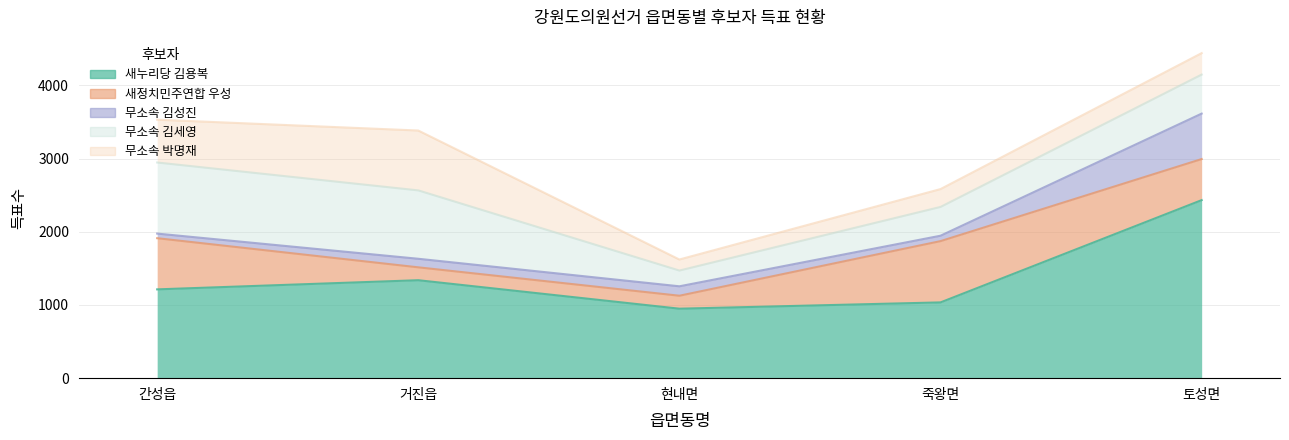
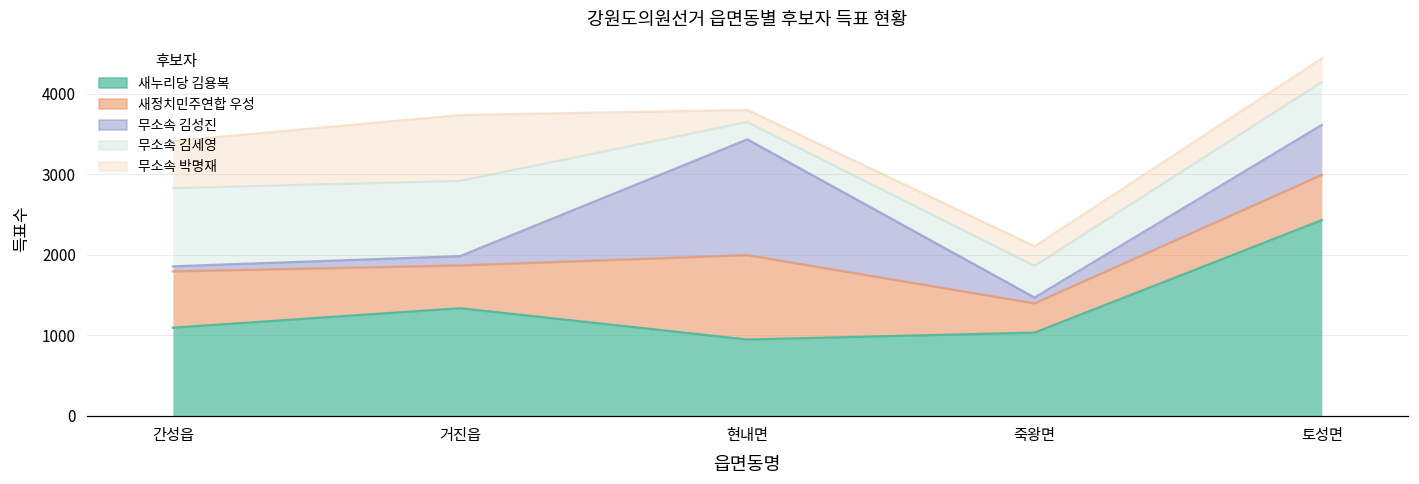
  {
    "새누리당 김용복": {
-     "간성읍": 1200,
+     "간성읍": 1100,
      "거진읍": 1300,
      "현내면": 900,
      "죽왕면": 1000,
      "토성면": 2400
    },
    "새정치민주연합 우성": {
      "간성읍": 700,
-     "거진읍": 200,
-     "현내면": 200,
-     "죽왕면": 800,
+     "거진읍": 500,
+     "현내면": 1000,
+     "죽왕면": 400,
      "토성면": 600
    },
    "무소속 김성진": {
      "간성읍": 100,
      "거진읍": 100,
-     "현내면": 100,
+     "현내면": 1400,
      "죽왕면": 100,
      "토성면": 600
    }
  }
